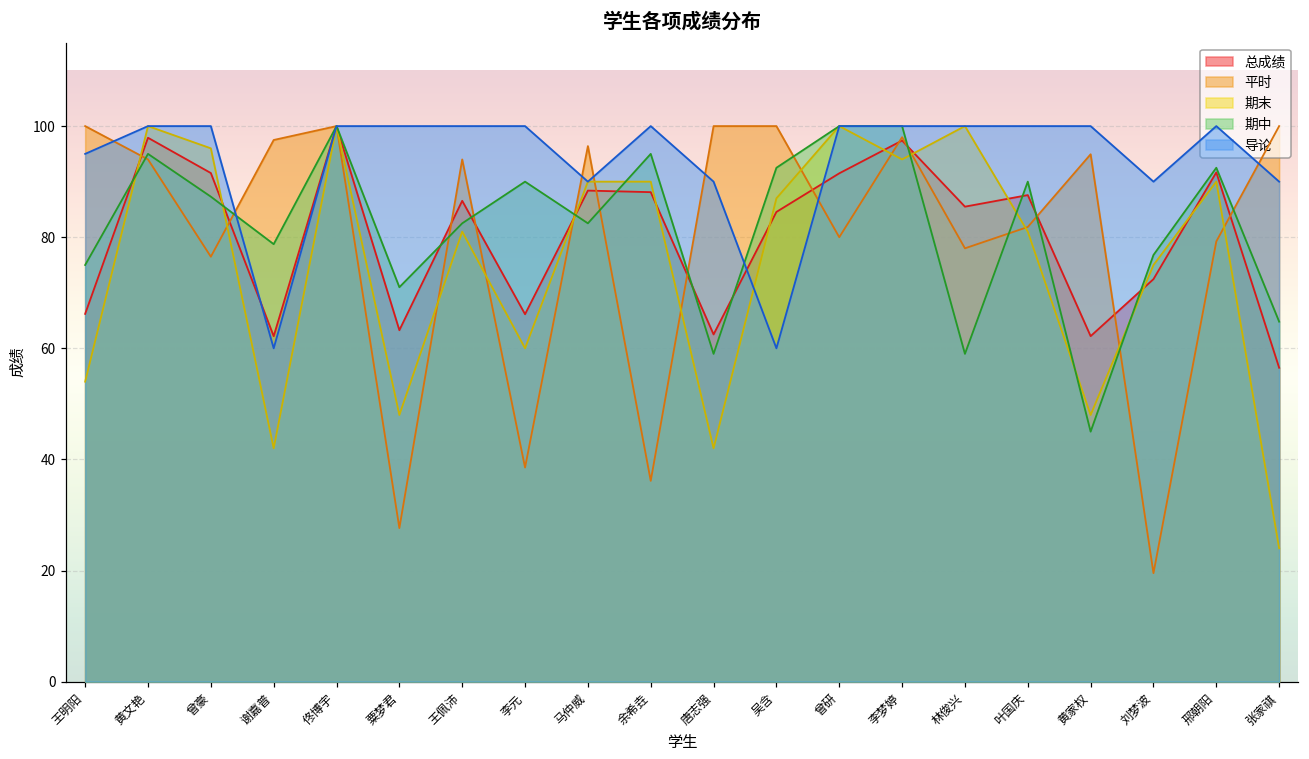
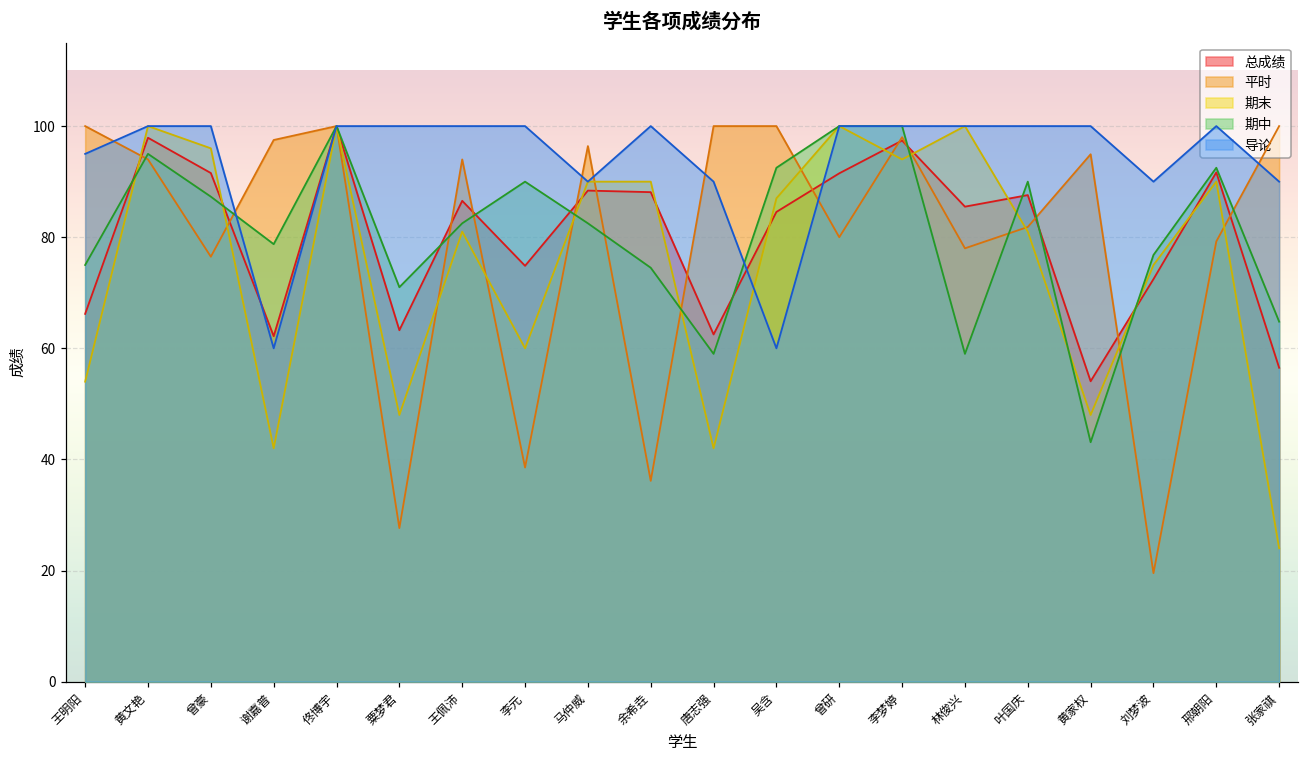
  {
    "总成绩": {
      "王明阳": 66,
      "黄文艳": 98,
      "曾豪": 92,
      "谢嘉普": 62,
      "粟梦君": 63,
      "王佩沛": 87,
-     "李元": 66,
+     "李元": 75,
      "马仲威": 88,
      "余希垚": 88,
      "唐志强": 63,
      "吴含": 85,
      "曾研": 92,
      "李梦婷": 97,
      "林俊兴": 86,
      "叶国庆": 88,
-     "黄家权": 62,
+     "黄家权": 54,
      "刘梦波": 72,
      "邢朝阳": 92,
      "张家祺": 57
    },
    "期中": {
      "王明阳": 75,
      "黄文艳": 95,
      "曾豪": 87,
      "谢嘉普": 79,
      "粟梦君": 71,
      "王佩沛": 83,
      "李元": 90,
      "马仲威": 83,
-     "余希垚": 95,
+     "余希垚": 75,
      "唐志强": 59,
      "吴含": 93,
      "林俊兴": 59,
      "叶国庆": 90,
-     "黄家权": 45,
+     "黄家权": 43,
      "刘梦波": 77,
      "邢朝阳": 93,
      "张家祺": 65
    },
    "导论": {
      "王明阳": 95,
      "曾豪": 100,
      "谢嘉普": 60,
      "粟梦君": 100,
      "王佩沛": 100,
      "李元": 100,
      "余希垚": 100,
      "唐志强": 90,
      "吴含": 60,
      "叶国庆": 100,
      "黄家权": 100,
      "刘梦波": 90,
      "张家祺": 90
    }
  }
